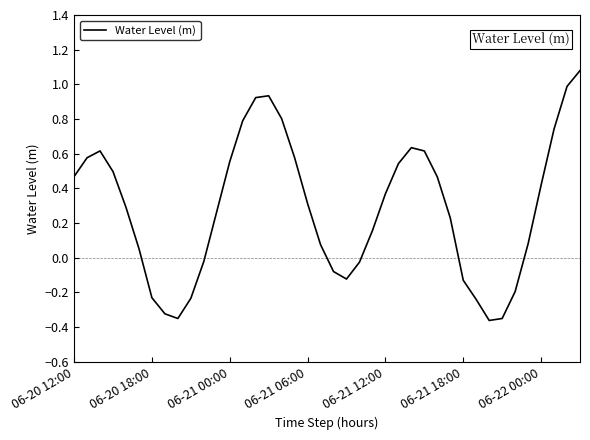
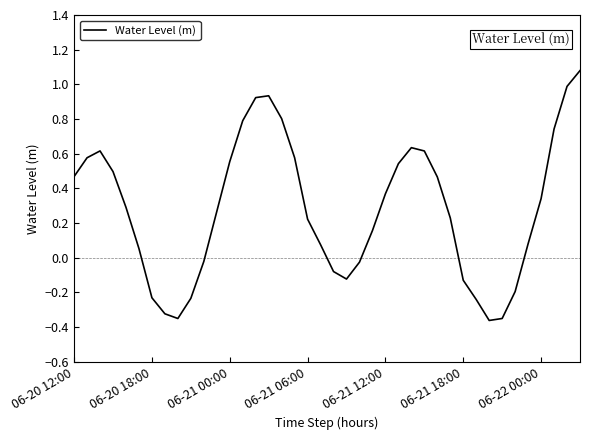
  {
    "06-20 12:00": 0.47,
    "06-20 18:00": -0.23,
    "06-21 00:00": 0.55,
-   "06-21 06:00": 0.31,
+   "06-21 06:00": 0.22,
    "06-21 12:00": 0.37,
    "06-21 18:00": -0.13,
-   "06-22 00:00": 0.42
+   "06-22 00:00": 0.34
  }
